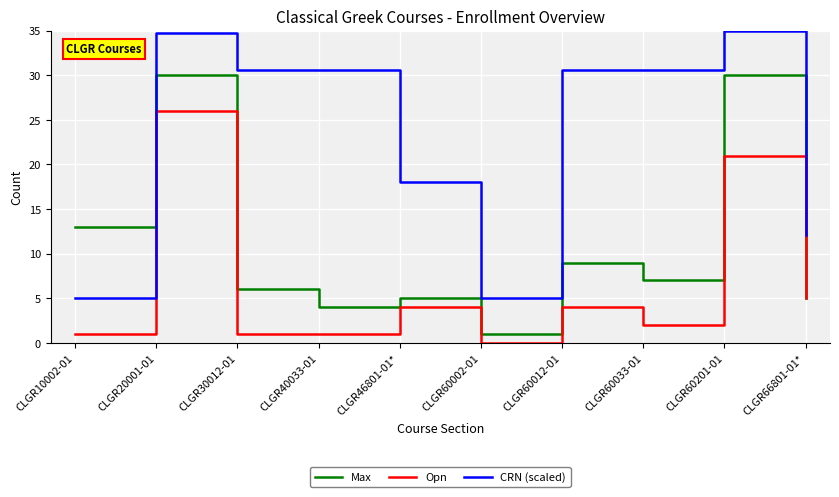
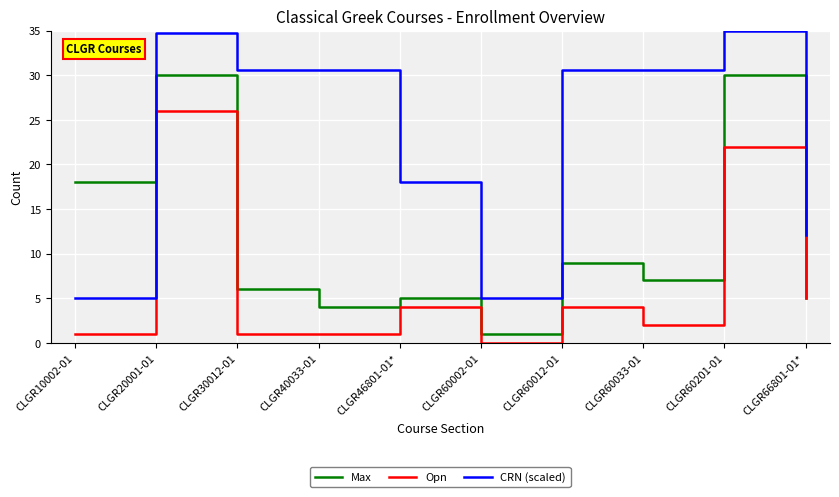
  {
    "Max": {
-     "CLGR10002-01": 13,
+     "CLGR10002-01": 18,
      "CLGR20001-01": 30,
      "CLGR30012-01": 6,
      "CLGR40033-01": 4,
      "CLGR46801-01*": 5,
      "CLGR60002-01": 1,
      "CLGR60012-01": 9,
      "CLGR60033-01": 7,
      "CLGR60201-01": 30
    },
    "Opn": {
      "CLGR10002-01": 1,
      "CLGR20001-01": 26,
      "CLGR30012-01": 1,
      "CLGR40033-01": 1,
      "CLGR46801-01*": 4,
      "CLGR60002-01": 0,
      "CLGR60012-01": 4,
      "CLGR60033-01": 2,
-     "CLGR60201-01": 21
+     "CLGR60201-01": 22
    },
    "CRN (scaled)": {
      "CLGR10002-01": 5,
      "CLGR20001-01": 35,
      "CLGR30012-01": 31,
      "CLGR40033-01": 31,
      "CLGR46801-01*": 18,
      "CLGR60002-01": 5,
      "CLGR60012-01": 31,
      "CLGR60033-01": 31,
      "CLGR60201-01": 35,
      "CLGR66801-01*": 12
    }
  }
